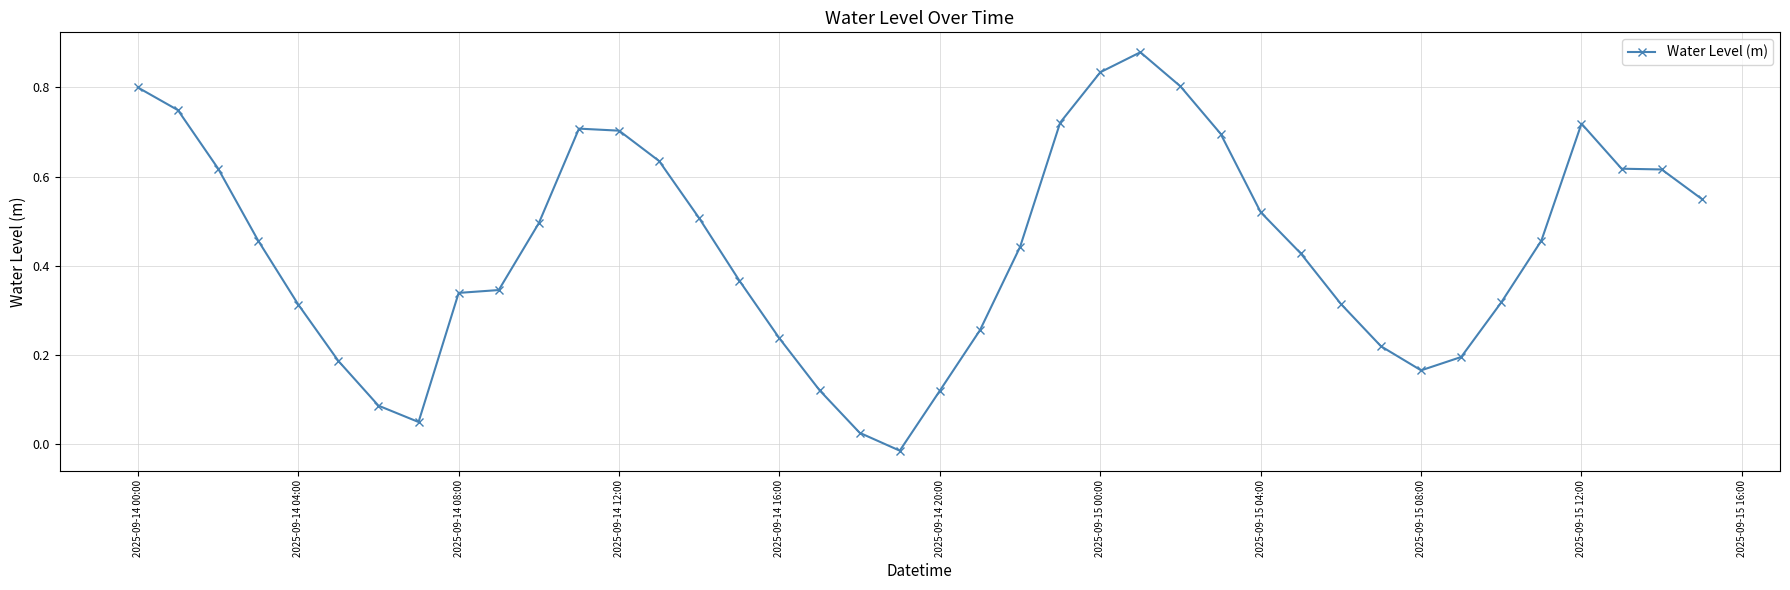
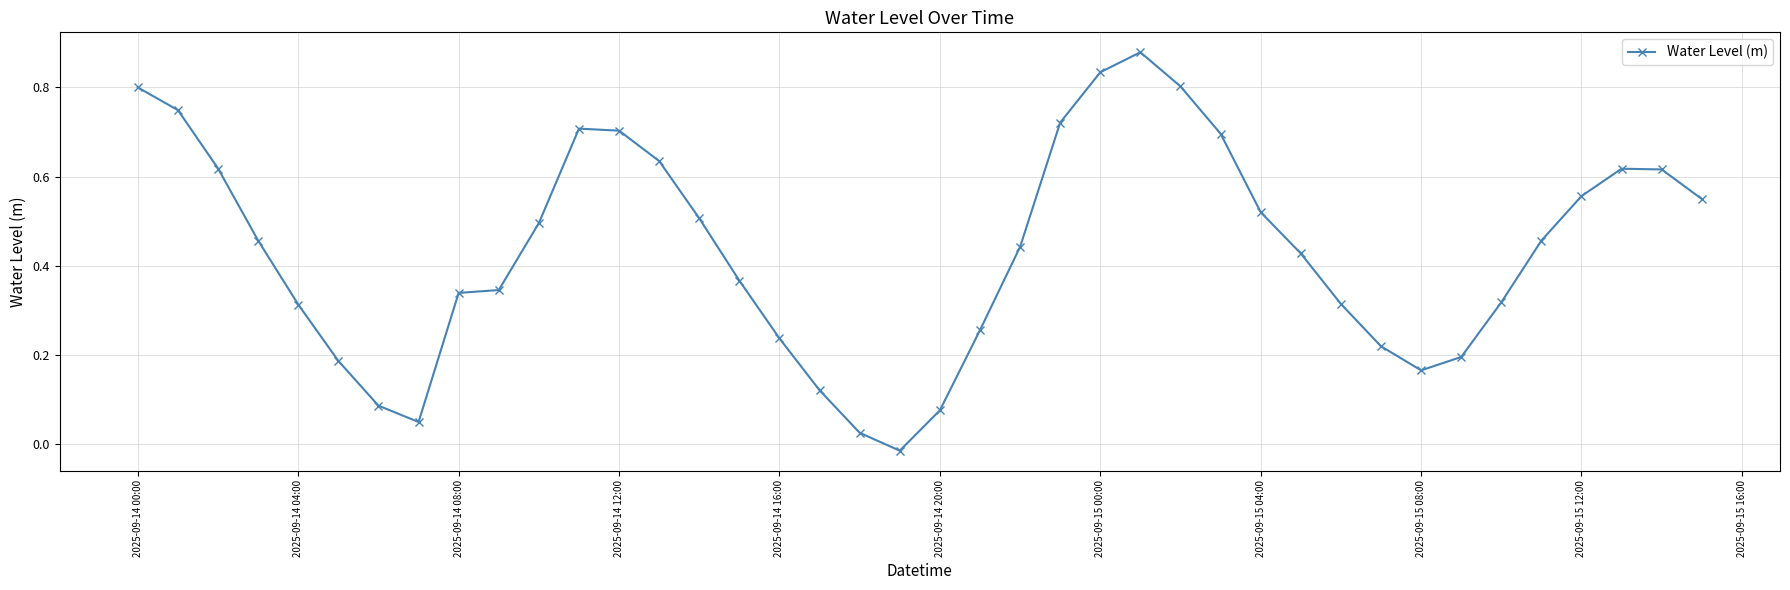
  {
    "2025-09-14 00:00": 0.80,
    "2025-09-14 04:00": 0.31,
    "2025-09-14 08:00": 0.34,
    "2025-09-14 12:00": 0.70,
    "2025-09-14 16:00": 0.24,
-   "2025-09-14 20:00": 0.12,
+   "2025-09-14 20:00": 0.08,
    "2025-09-15 00:00": 0.83,
    "2025-09-15 04:00": 0.52,
    "2025-09-15 08:00": 0.16,
-   "2025-09-15 12:00": 0.72
+   "2025-09-15 12:00": 0.56
  }
